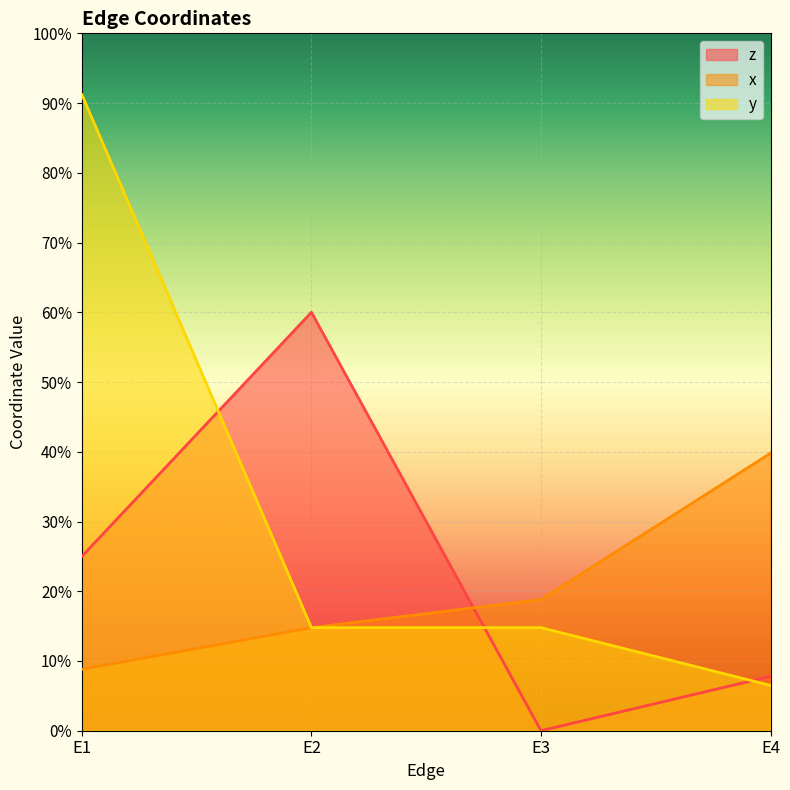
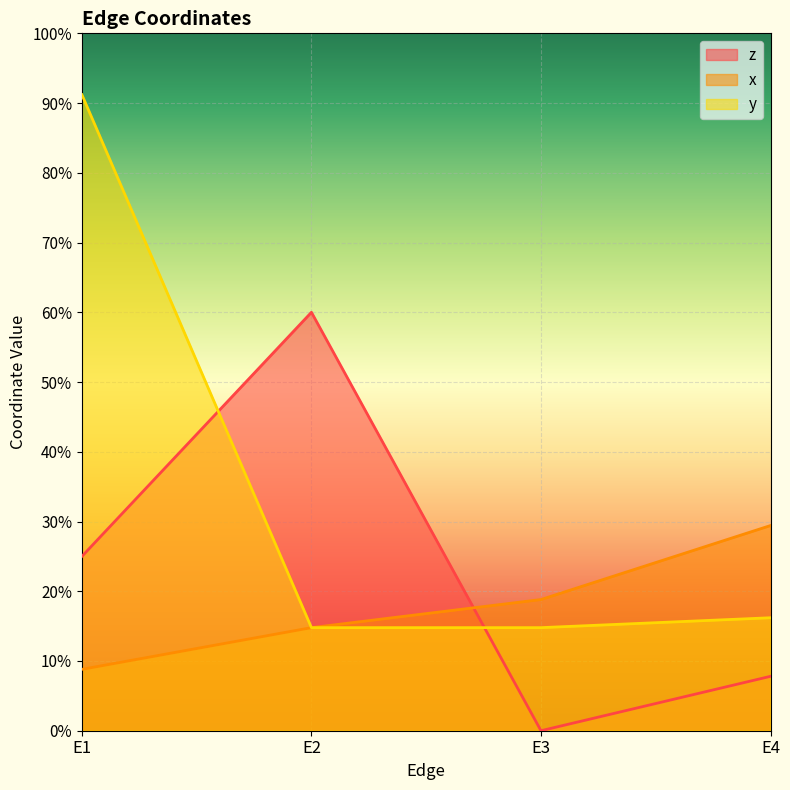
  {
    "z": {
      "E1": "25%",
      "E2": "60%",
      "E3": "0%",
      "E4": "8%"
    },
    "x": {
      "E1": "9%",
      "E3": "19%",
-     "E4": "40%"
+     "E4": "29%"
    },
    "y": {
      "E1": "91%",
      "E3": "15%",
-     "E4": "7%"
+     "E4": "16%"
    }
  }
